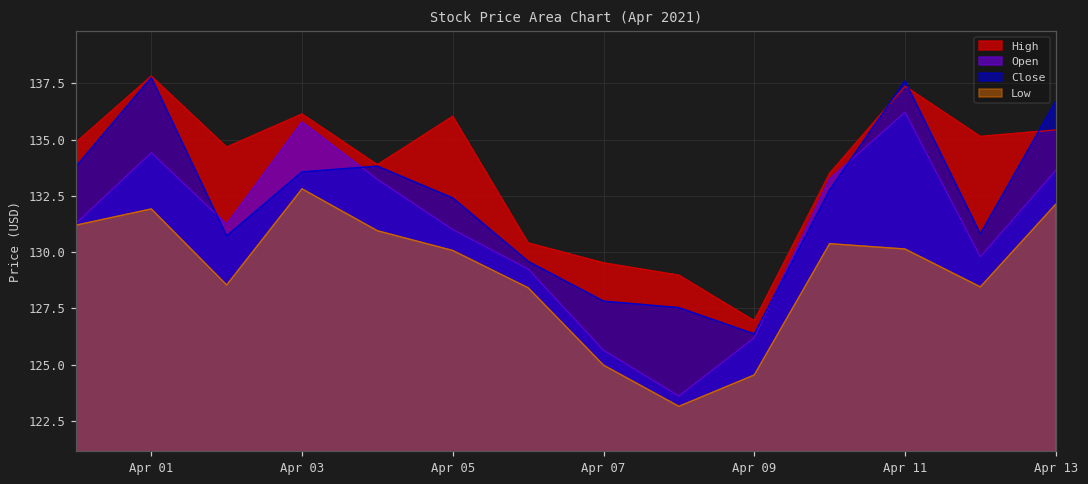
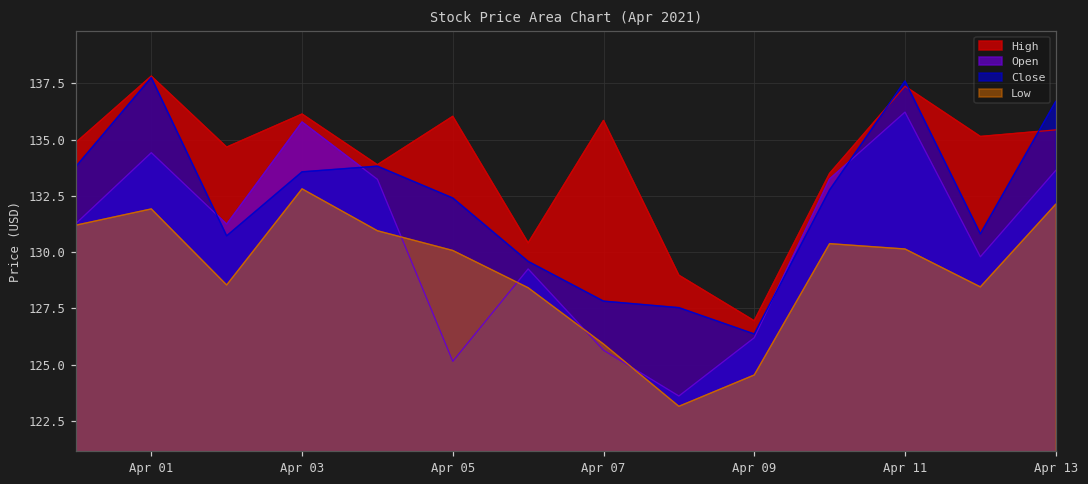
  {
    "High": {
      "Apr 03": 136.1,
      "Apr 05": 136.0,
-     "Apr 07": 129.5,
+     "Apr 07": 135.9,
      "Apr 09": 127.0,
      "Apr 11": 137.4,
      "Apr 13": 135.4
    },
    "Open": {
      "Apr 01": 134.4,
      "Apr 03": 135.8,
-     "Apr 05": 131.0,
+     "Apr 05": 125.1,
      "Apr 07": 125.6,
      "Apr 09": 126.2,
      "Apr 11": 136.2,
      "Apr 13": 133.6
    },
    "Close": {
      "Apr 03": 133.6,
      "Apr 05": 132.4,
      "Apr 07": 127.8,
      "Apr 09": 126.4,
      "Apr 11": 137.6,
      "Apr 13": 136.7
    },
    "Low": {
      "Apr 01": 131.9,
      "Apr 03": 132.8,
      "Apr 05": 130.1,
-     "Apr 07": 125.0,
+     "Apr 07": 125.9,
      "Apr 09": 124.5,
      "Apr 11": 130.1,
      "Apr 13": 132.1
    }
  }
